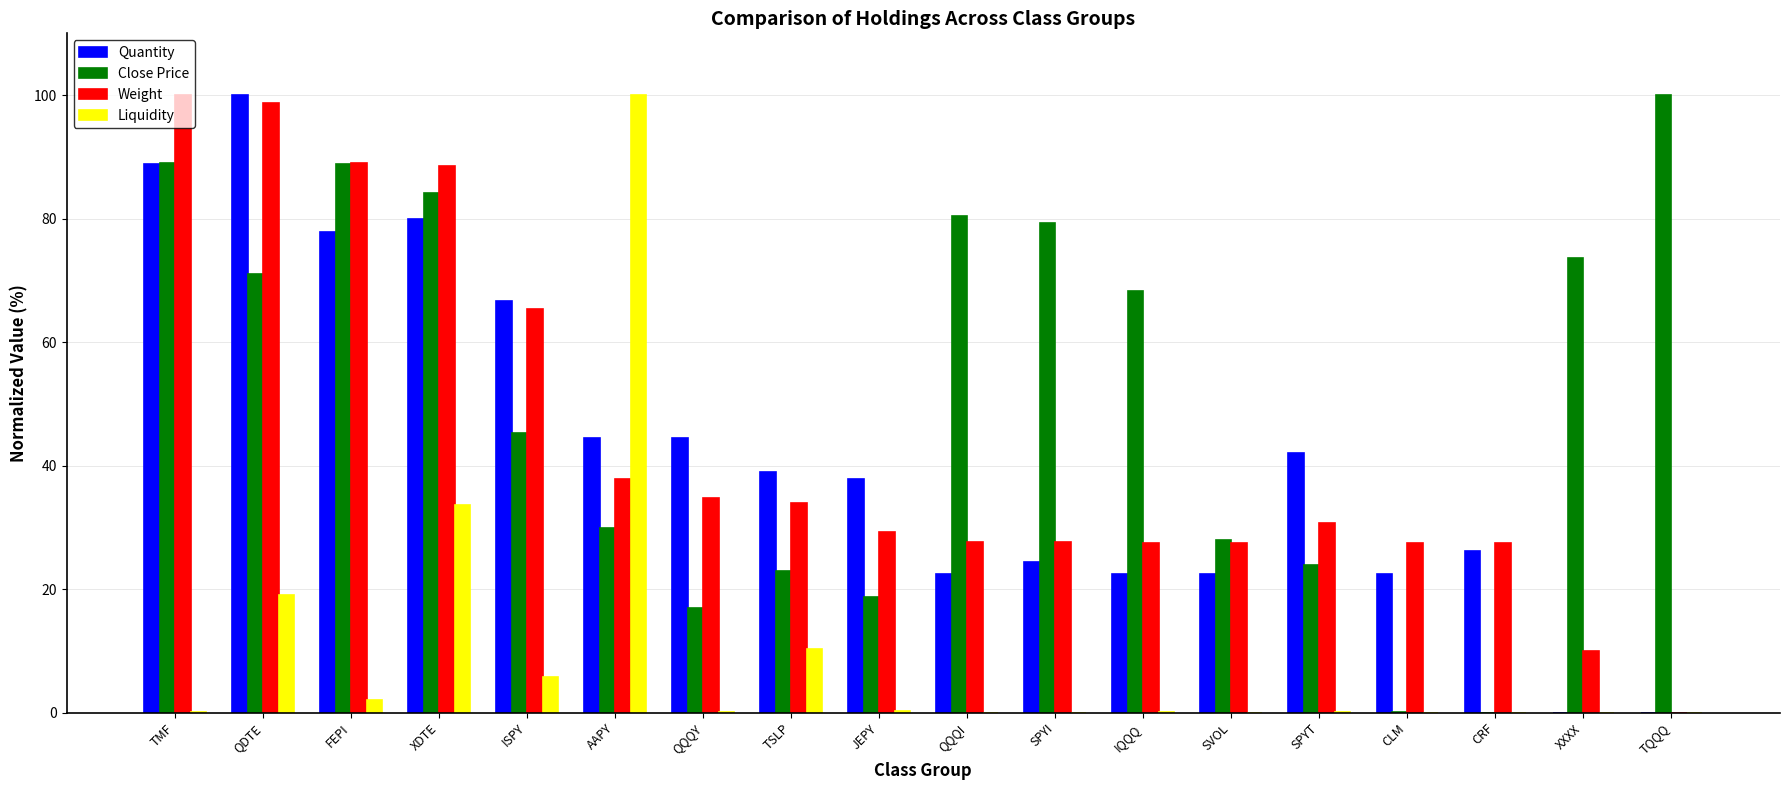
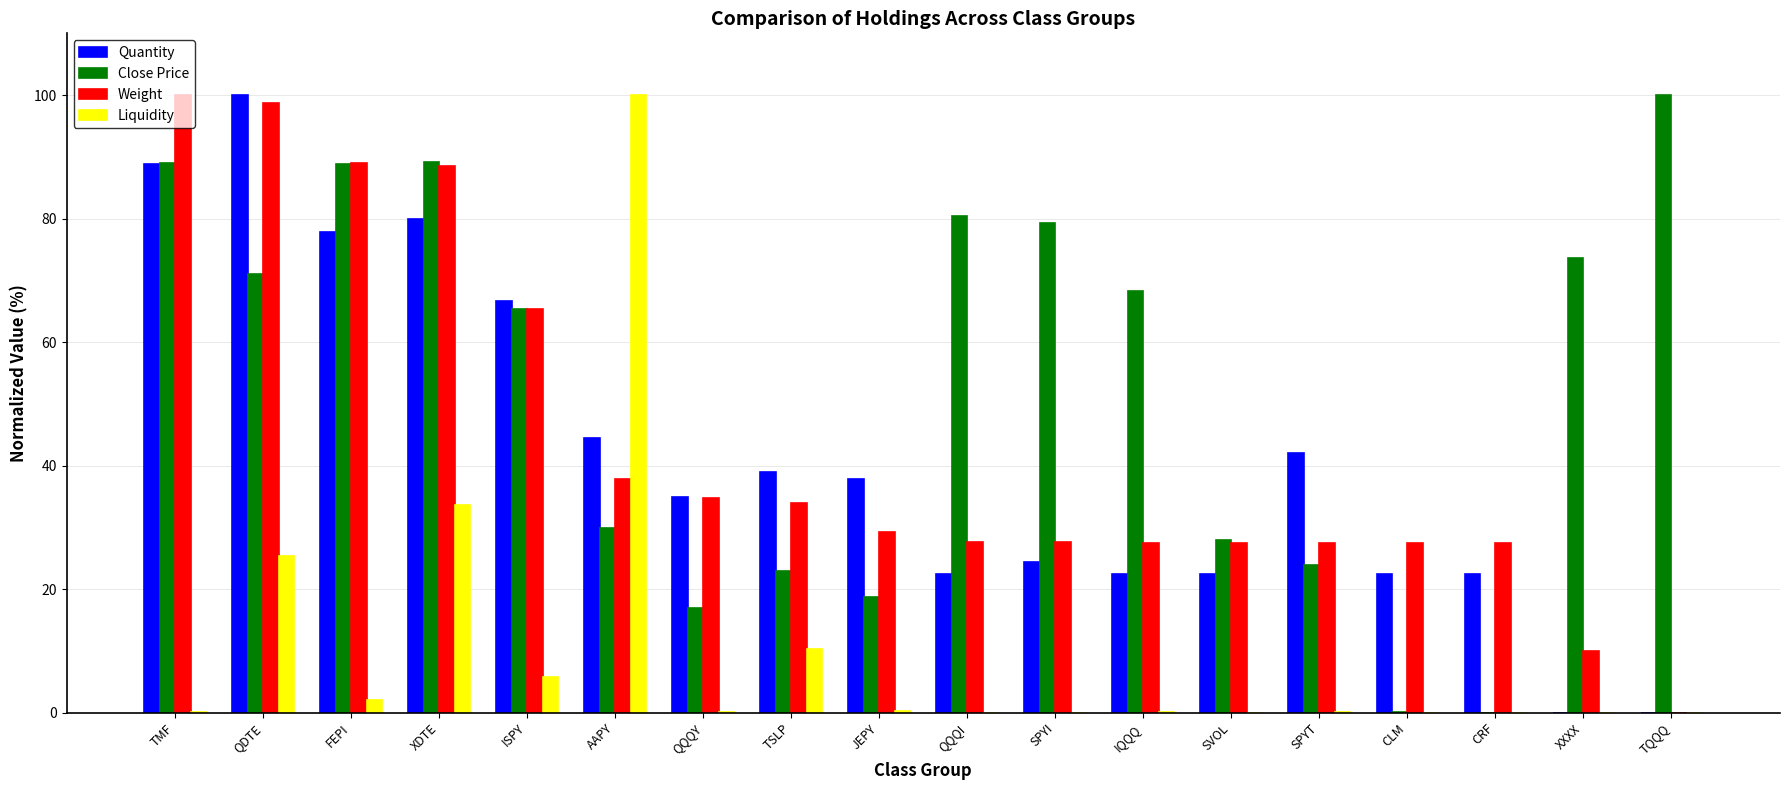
  {
    "Quantity": {
      "TMF": 89,
      "QDTE": 100,
      "FEPI": 78,
      "XDTE": 80,
      "ISPY": 67,
      "AAPY": 44,
-     "QQQY": 44,
+     "QQQY": 35,
      "TSLP": 39,
      "JEPY": 38,
      "QQQI": 22,
      "SPYI": 24,
      "IQQQ": 22,
      "SVOL": 22,
      "SPYT": 42,
      "CLM": 22,
-     "CRF": 26,
+     "CRF": 22,
      "XXXX": 0,
      "TQQQ": 0
    },
    "Close Price": {
      "TMF": 89,
      "QDTE": 71,
      "FEPI": 89,
-     "XDTE": 84,
-     "ISPY": 45,
+     "XDTE": 89,
+     "ISPY": 65,
      "AAPY": 30,
      "QQQY": 17,
      "TSLP": 23,
      "JEPY": 19,
      "QQQI": 80,
      "SPYI": 79,
      "IQQQ": 68,
      "SVOL": 28,
      "SPYT": 24,
      "CRF": 0,
      "XXXX": 74,
      "TQQQ": 100
    },
    "Weight": {
      "QDTE": 99,
      "FEPI": 89,
      "XDTE": 89,
      "ISPY": 65,
      "AAPY": 38,
      "QQQY": 35,
      "TSLP": 34,
      "JEPY": 29,
      "QQQI": 28,
      "SPYI": 28,
      "IQQQ": 28,
      "SVOL": 27,
-     "SPYT": 31,
+     "SPYT": 27,
      "CLM": 27,
      "CRF": 27,
      "XXXX": 10,
      "TQQQ": 0
    },
    "Liquidity": {
-     "QDTE": 19,
+     "QDTE": 25,
      "FEPI": 2,
      "XDTE": 34,
      "ISPY": 6,
      "AAPY": 100,
      "TSLP": 10,
      "XXXX": 0,
      "TQQQ": 0
    }
  }
